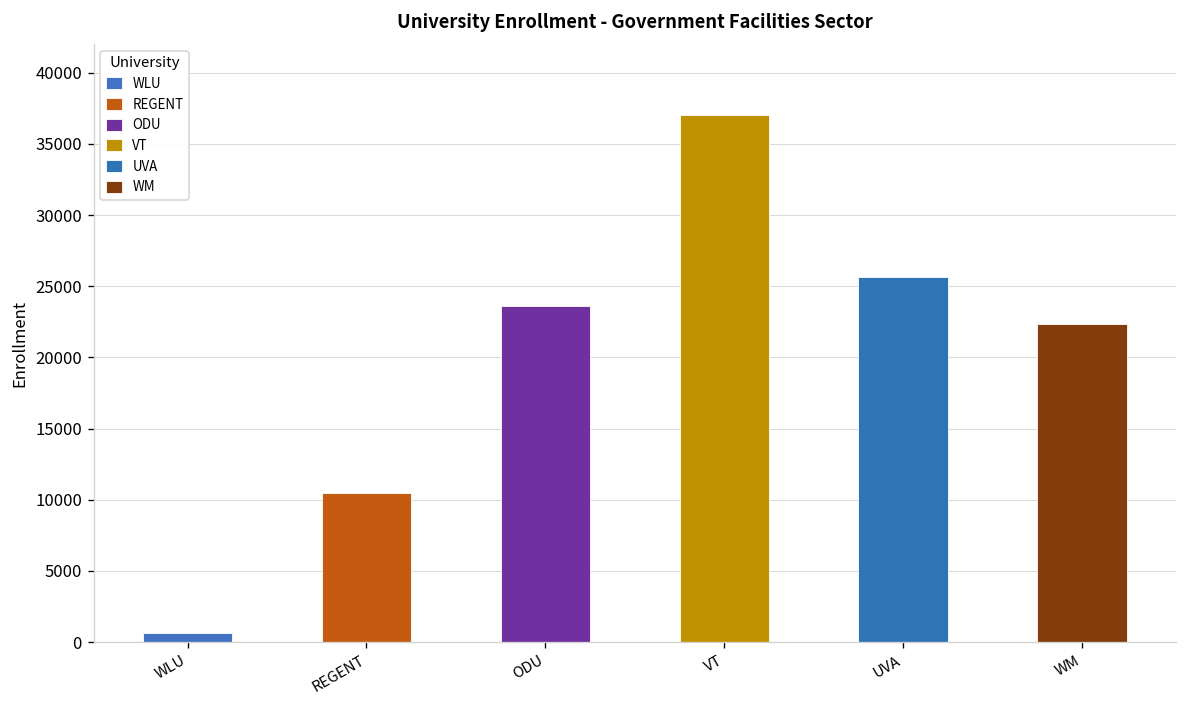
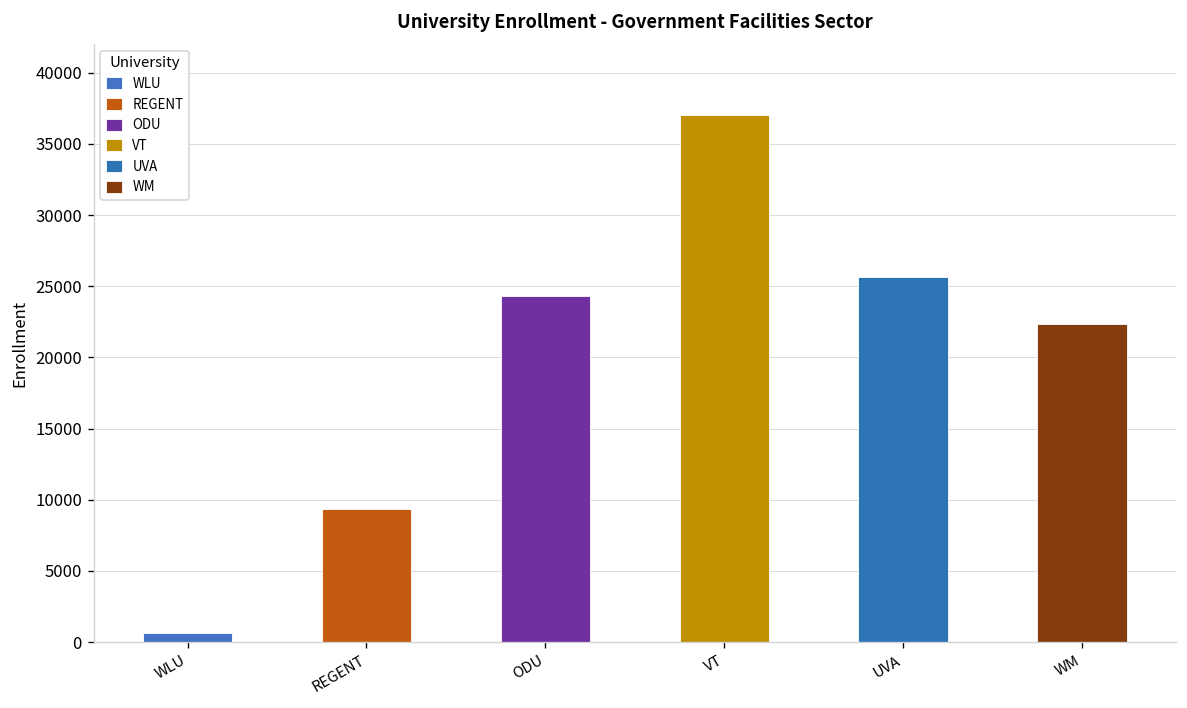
  {
    "WLU": 600,
-   "REGENT": 10500,
-   "ODU": 23600,
+   "REGENT": 9400,
+   "ODU": 24300,
    "VT": 37000,
    "UVA": 25600,
    "WM": 22400
  }
